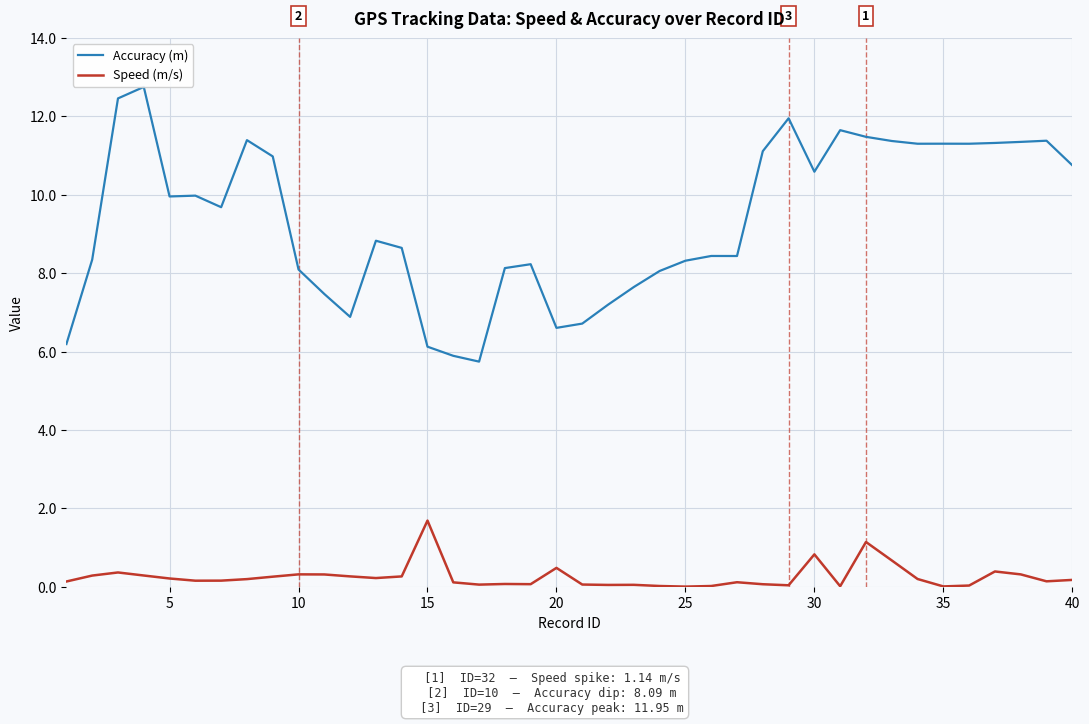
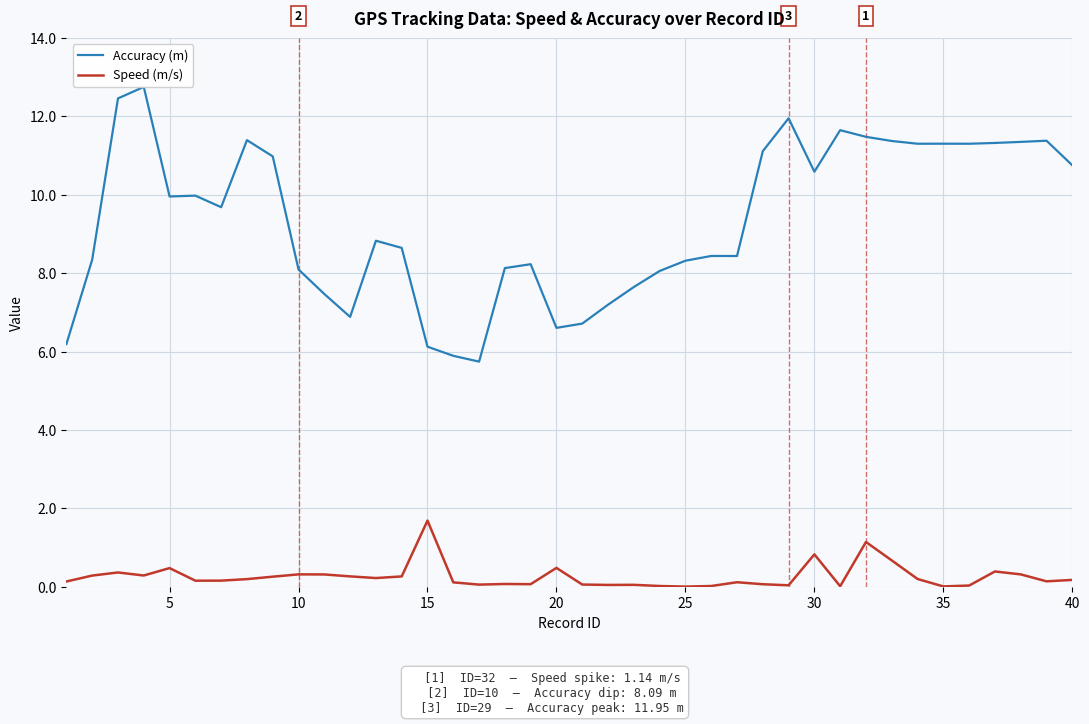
  {
    "Accuracy (m)": {
      "5": 10.0,
      "10": 8.1,
      "15": 6.1,
      "20": 6.6,
      "25": 8.3,
      "30": 10.6,
      "35": 11.3,
      "40": 10.8
    },
    "Speed (m/s)": {
-     "5": 0.2,
+     "5": 0.5,
      "10": 0.3,
      "15": 1.7,
      "20": 0.5,
      "25": 0.0,
      "30": 0.8,
      "35": 0.0,
      "40": 0.2
    }
  }
